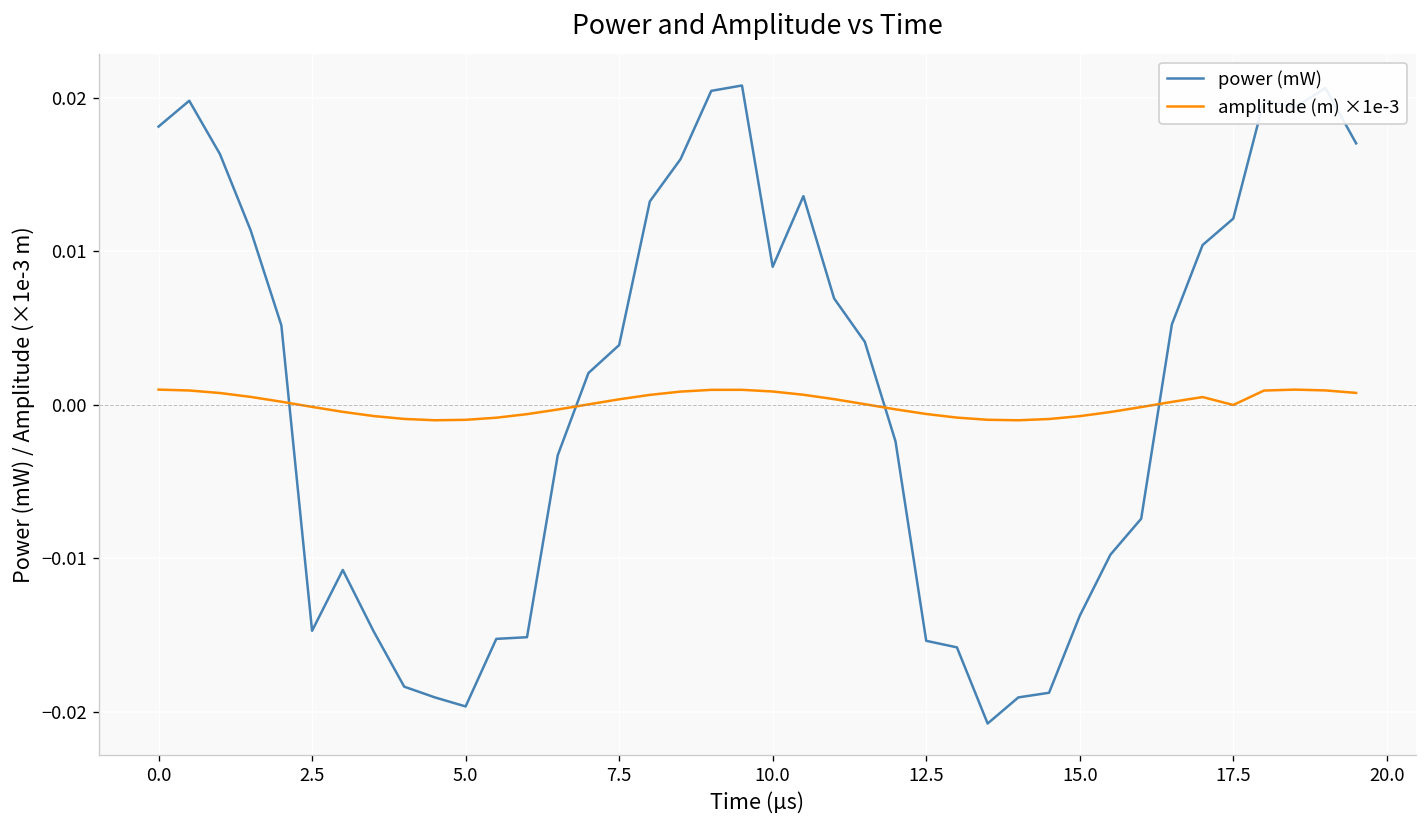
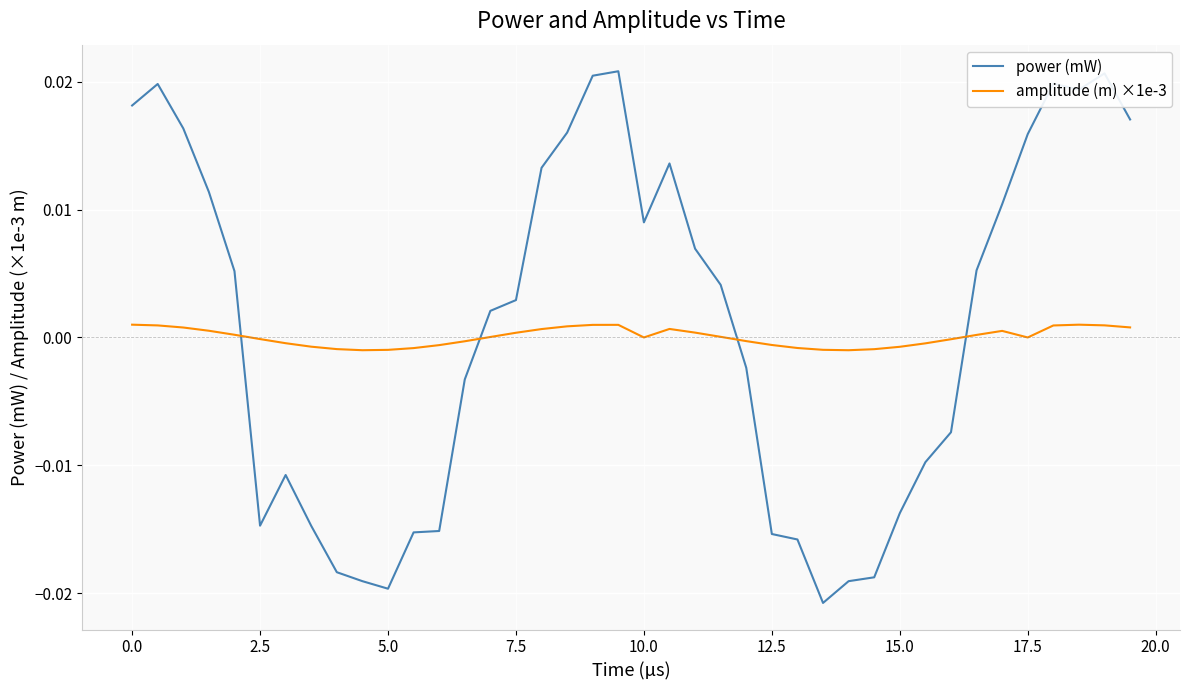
  {
    "power (mW)": {
      "0.0": 0.0181,
      "2.5": -0.0147,
      "5.0": -0.0196,
-     "7.5": 0.0039,
+     "7.5": 0.0029,
      "10.0": 0.0090,
      "12.5": -0.0154,
      "15.0": -0.0137,
-     "17.5": 0.0121
+     "17.5": 0.0159
    },
    "amplitude (m) ×1e-3": {
      "0.0": 0.0010,
      "2.5": -0.0001,
      "5.0": -0.0010,
      "7.5": 0.0004,
-     "10.0": 0.0009,
+     "10.0": 0.0000,
      "12.5": -0.0006,
      "15.0": -0.0007,
      "17.5": 0.0000
    }
  }
